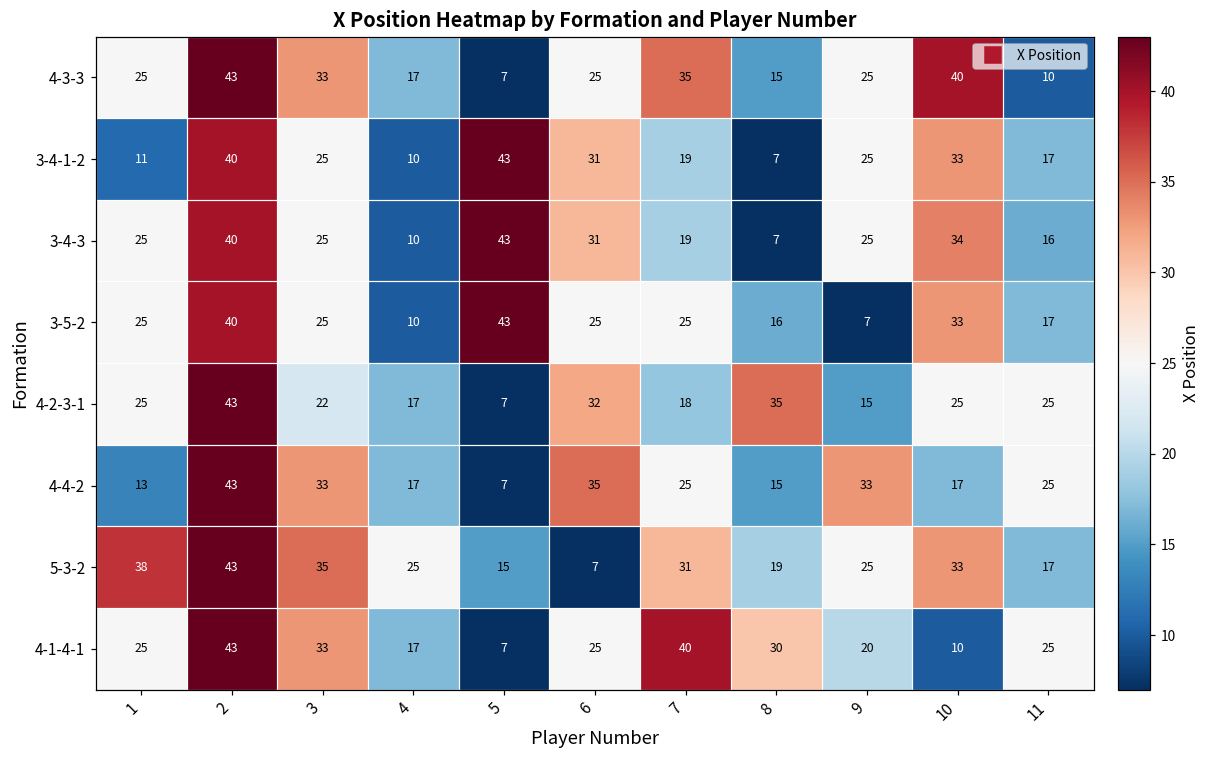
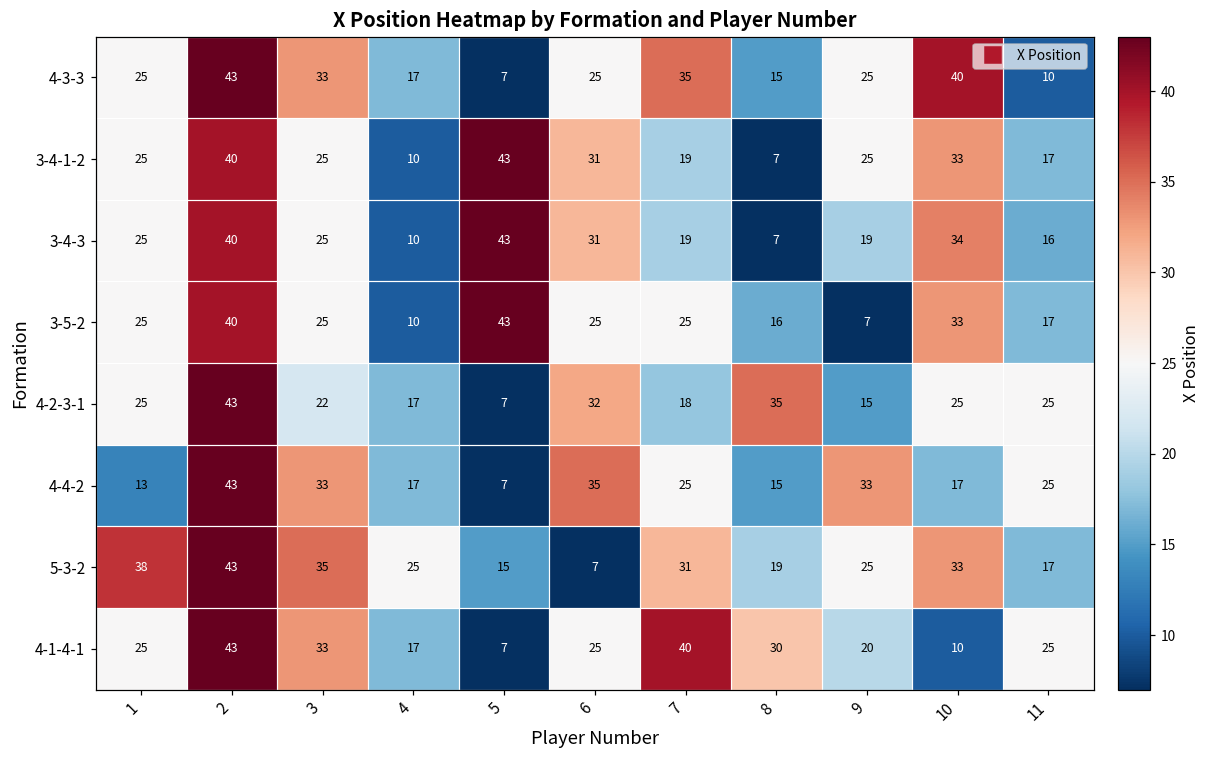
  {
    "4-3-3": {
      "1": 25,
      "2": 43,
      "3": 33,
      "4": 17,
      "5": 7,
      "6": 25,
      "7": 35,
      "8": 15,
      "9": 25,
      "10": 40,
      "11": 10
    },
    "3-4-1-2": {
-     "1": 11,
+     "1": 25,
      "2": 40,
      "3": 25,
      "4": 10,
      "5": 43,
      "6": 31,
      "7": 19,
      "8": 7,
      "9": 25,
      "10": 33,
      "11": 17
    },
    "3-4-3": {
      "1": 25,
      "2": 40,
      "3": 25,
      "4": 10,
      "5": 43,
      "6": 31,
      "7": 19,
      "8": 7,
-     "9": 25,
+     "9": 19,
      "10": 34,
      "11": 16
    },
    "3-5-2": {
      "1": 25,
      "2": 40,
      "3": 25,
      "4": 10,
      "5": 43,
      "6": 25,
      "7": 25,
      "8": 16,
      "9": 7,
      "10": 33,
      "11": 17
    },
    "4-2-3-1": {
      "1": 25,
      "2": 43,
      "3": 22,
      "4": 17,
      "5": 7,
      "6": 32,
      "7": 18,
      "8": 35,
      "9": 15,
      "10": 25,
      "11": 25
    },
    "4-4-2": {
      "1": 13,
      "2": 43,
      "3": 33,
      "4": 17,
      "5": 7,
      "6": 35,
      "7": 25,
      "8": 15,
      "9": 33,
      "10": 17,
      "11": 25
    },
    "5-3-2": {
      "1": 38,
      "2": 43,
      "3": 35,
      "4": 25,
      "5": 15,
      "6": 7,
      "7": 31,
      "8": 19,
      "9": 25,
      "10": 33,
      "11": 17
    },
    "4-1-4-1": {
      "1": 25,
      "2": 43,
      "3": 33,
      "4": 17,
      "5": 7,
      "6": 25,
      "7": 40,
      "8": 30,
      "9": 20,
      "10": 10,
      "11": 25
    }
  }
